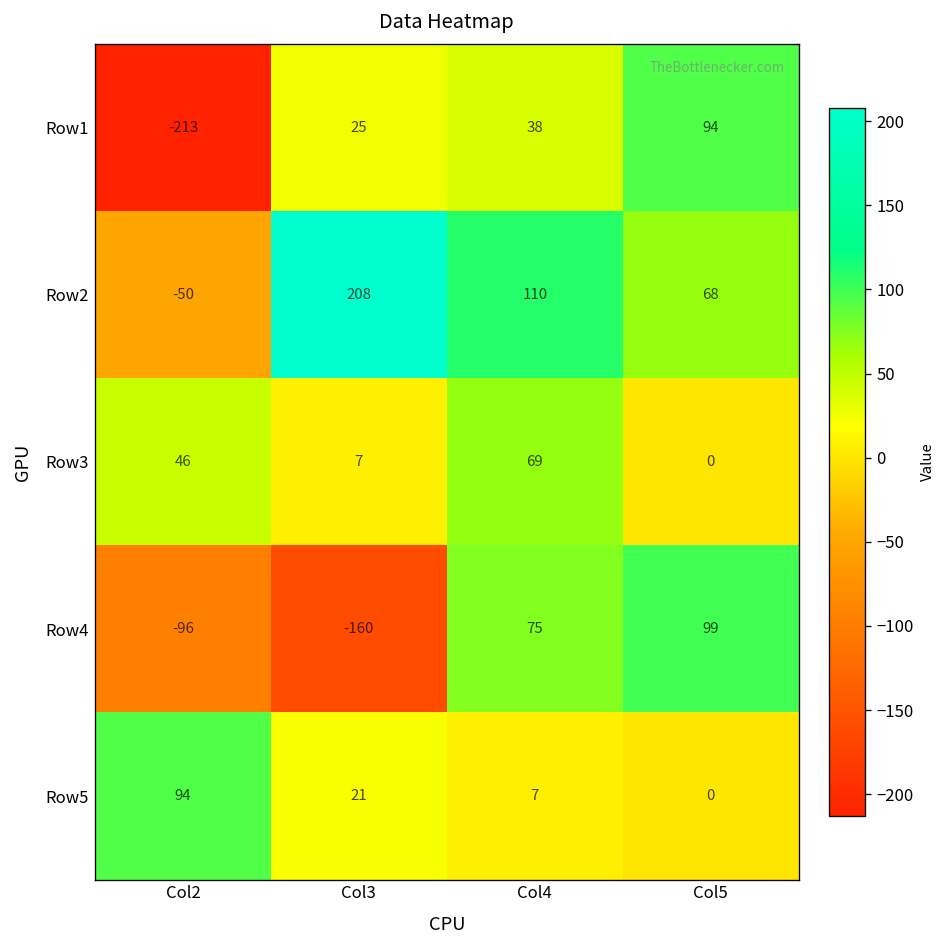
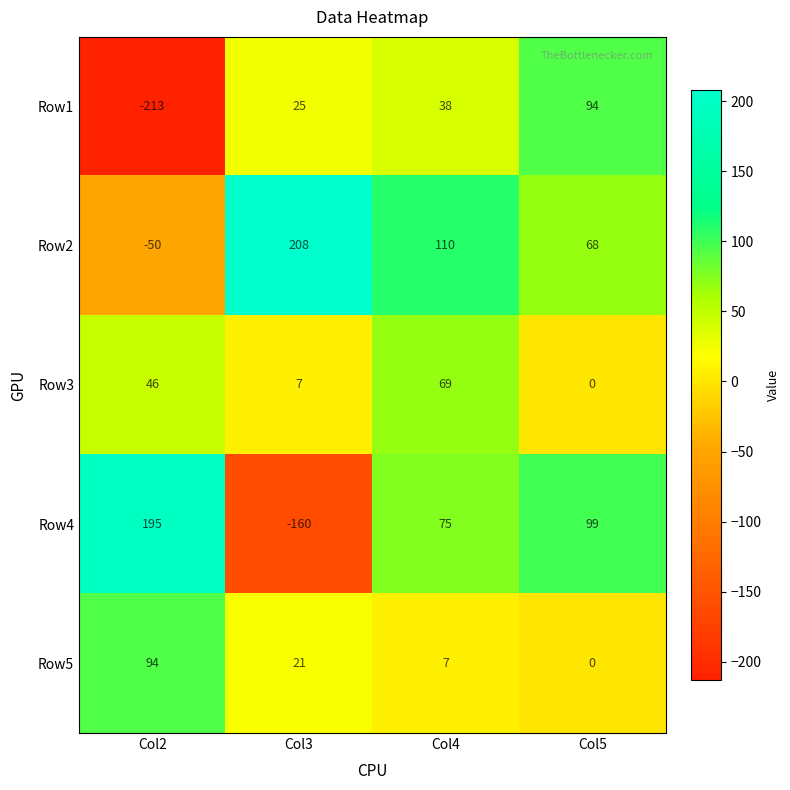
  {
    "Row1": {
      "Col2": -213,
      "Col3": 25,
      "Col4": 38
    },
    "Row2": {
      "Col2": -50,
      "Col3": 208,
      "Col4": 110,
      "Col5": 68
    },
    "Row3": {
      "Col2": 46,
      "Col3": 7,
      "Col4": 69,
      "Col5": 0
    },
    "Row4": {
-     "Col2": -96,
+     "Col2": 195,
      "Col3": -160,
      "Col4": 75,
      "Col5": 99
    },
    "Row5": {
      "Col2": 94,
      "Col3": 21,
      "Col4": 7,
      "Col5": 0
    }
  }
